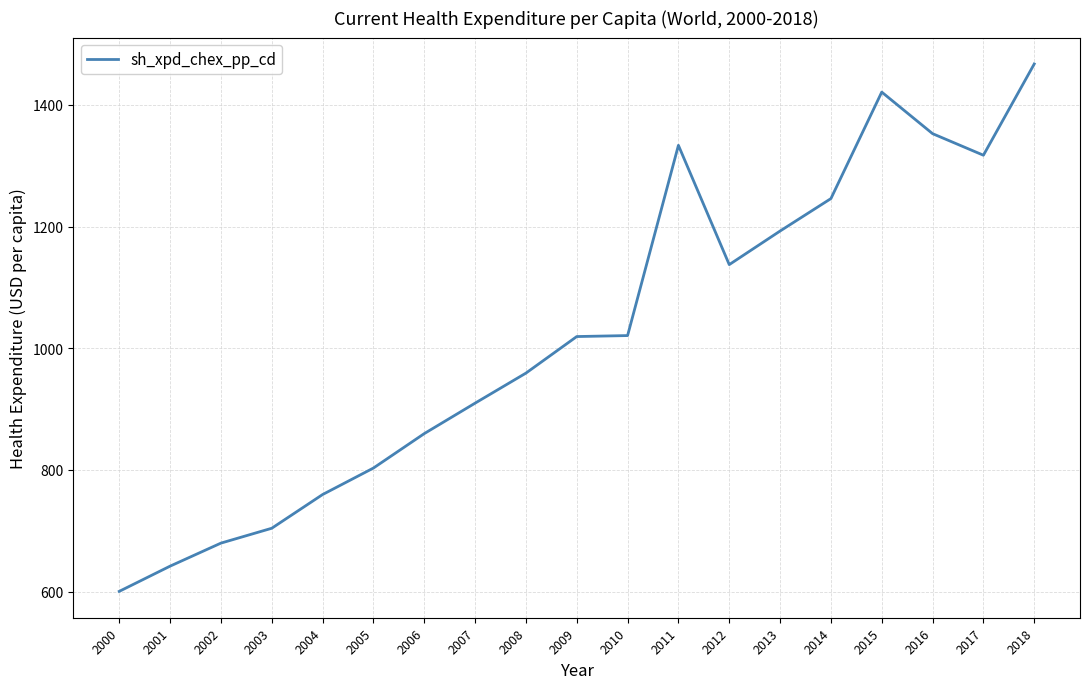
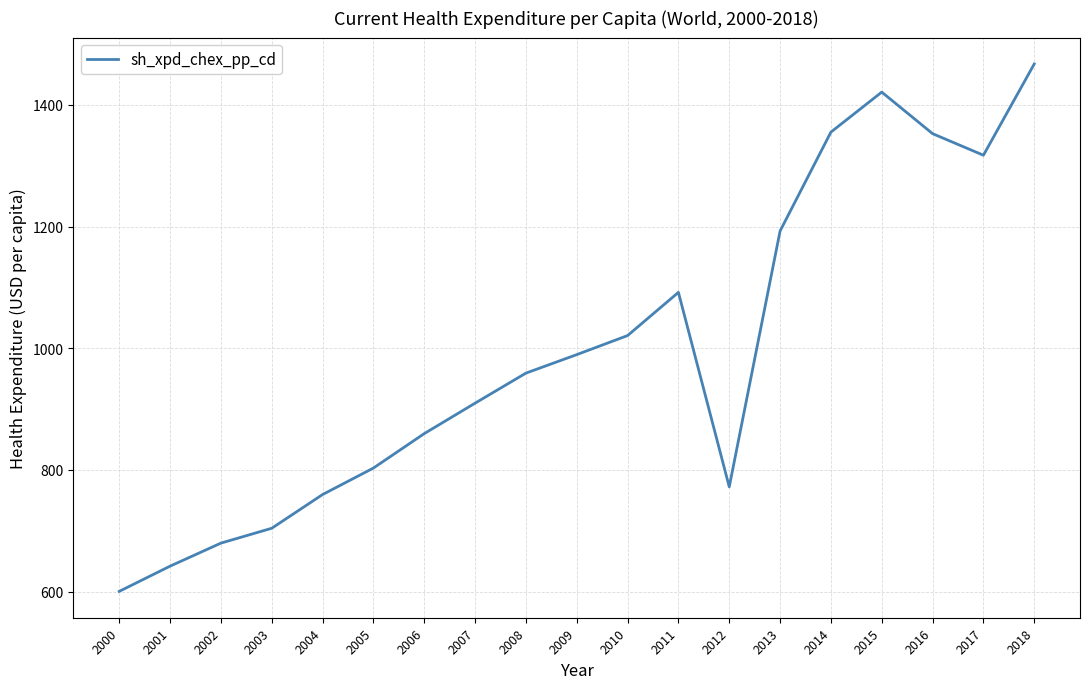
  {
    "2000": 600,
    "2001": 640,
    "2002": 680,
    "2003": 700,
    "2004": 760,
    "2005": 800,
    "2006": 860,
    "2007": 910,
    "2008": 960,
-   "2009": 1020,
+   "2009": 990,
    "2010": 1020,
-   "2011": 1330,
-   "2012": 1140,
+   "2011": 1090,
+   "2012": 770,
    "2013": 1190,
-   "2014": 1250,
+   "2014": 1360,
    "2015": 1420,
    "2016": 1350,
    "2017": 1320,
    "2018": 1470
  }
